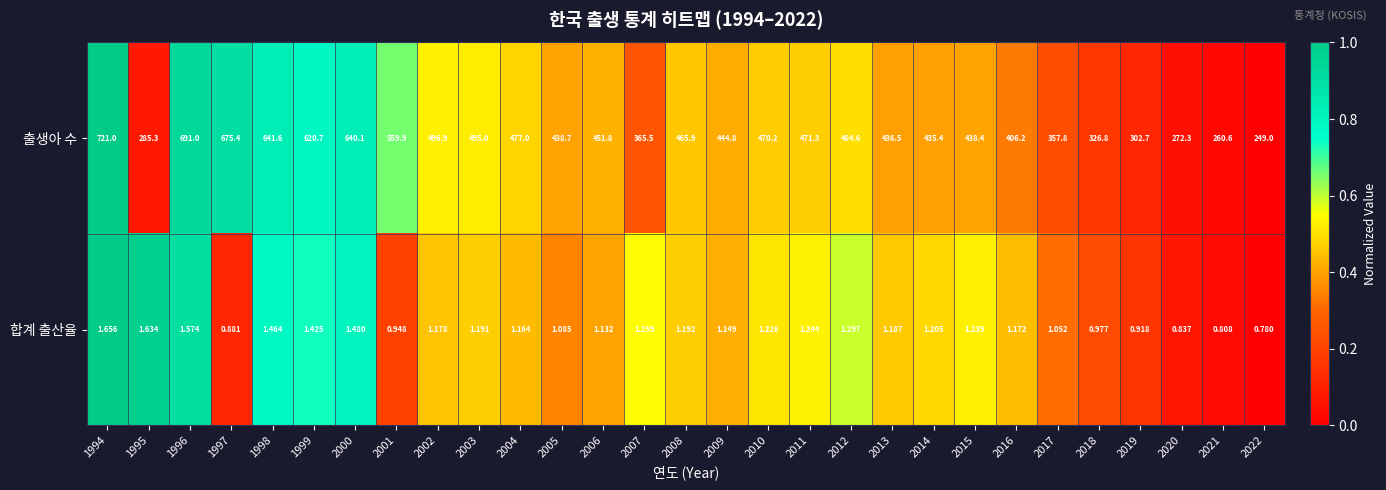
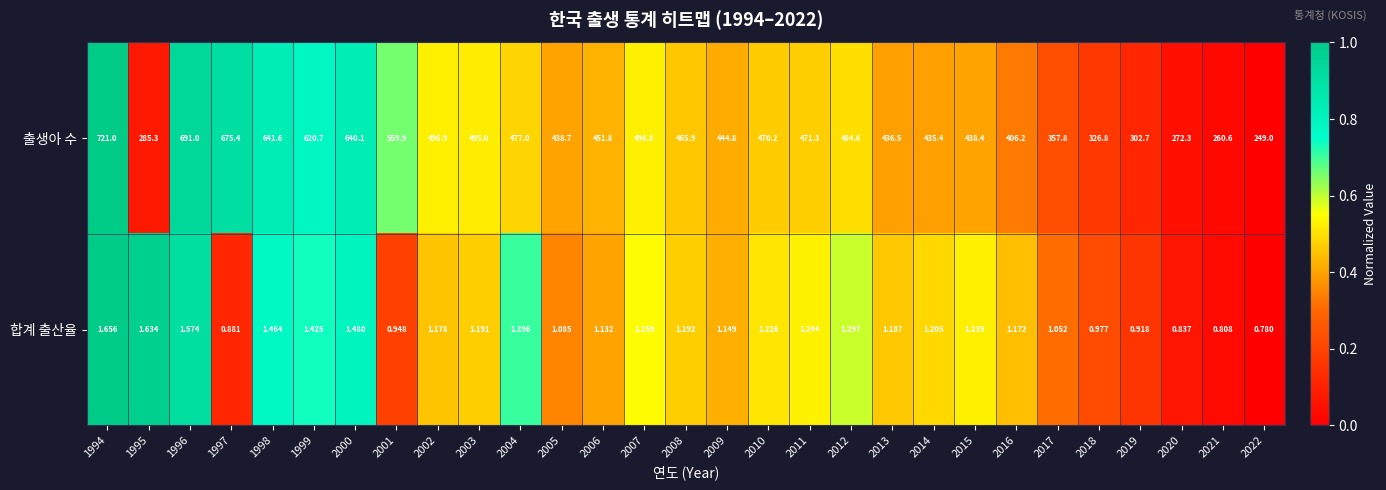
  {
    "출생아 수": {
      "1994": 721.0,
      "1995": 285.3,
      "1996": 691.0,
      "1997": 675.4,
      "1998": 641.6,
      "1999": 620.7,
      "2000": 640.1,
      "2001": 559.9,
      "2002": 496.9,
      "2003": 495.0,
      "2004": 477.0,
      "2005": 438.7,
      "2006": 451.8,
-     "2007": 365.5,
+     "2007": 496.8,
      "2008": 465.9,
      "2009": 444.8,
      "2010": 470.2,
      "2011": 471.3,
      "2012": 484.6,
      "2013": 436.5,
      "2014": 435.4,
      "2015": 438.4,
      "2016": 406.2,
      "2017": 357.8,
      "2018": 326.8,
      "2019": 302.7,
      "2020": 272.3,
      "2021": 260.6,
      "2022": 249.0
    },
    "합계 출산율": {
      "1994": 1.656,
      "1995": 1.634,
      "1996": 1.574,
      "1997": 0.881,
      "1998": 1.464,
      "1999": 1.425,
      "2000": 1.480,
      "2001": 0.948,
      "2002": 1.178,
      "2003": 1.191,
-     "2004": 1.164,
+     "2004": 1.396,
      "2005": 1.085,
      "2006": 1.132,
      "2007": 1.259,
      "2008": 1.192,
      "2009": 1.149,
      "2010": 1.226,
      "2011": 1.244,
      "2012": 1.297,
      "2013": 1.187,
      "2014": 1.205,
      "2015": 1.239,
      "2016": 1.172,
      "2017": 1.052,
      "2018": 0.977,
      "2019": 0.918,
      "2020": 0.837,
      "2021": 0.808,
      "2022": 0.780
    }
  }
